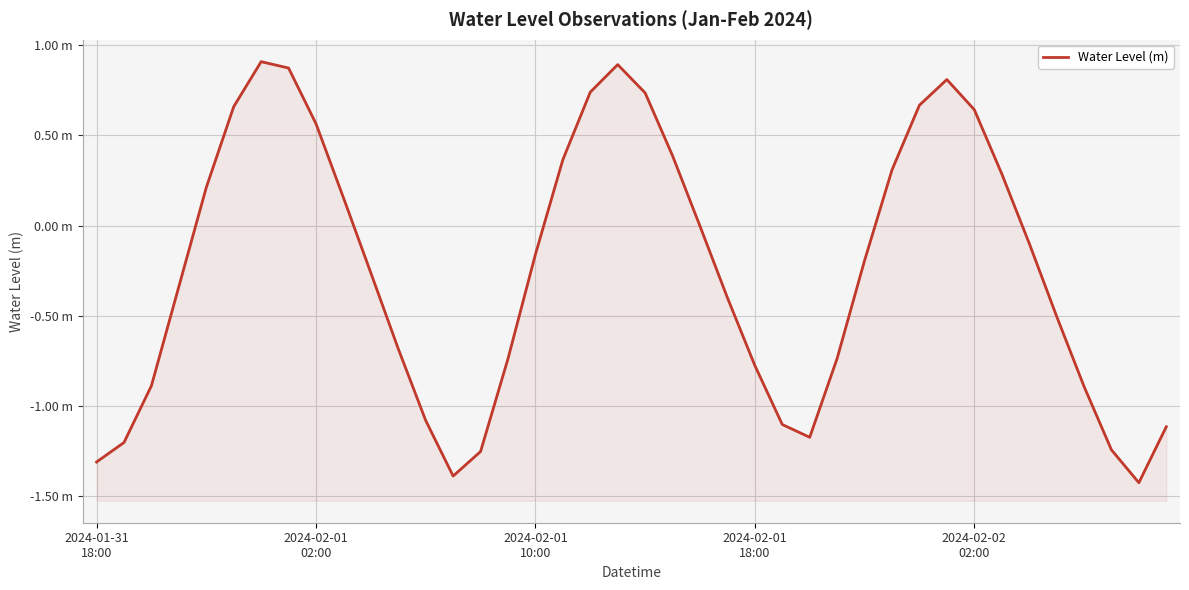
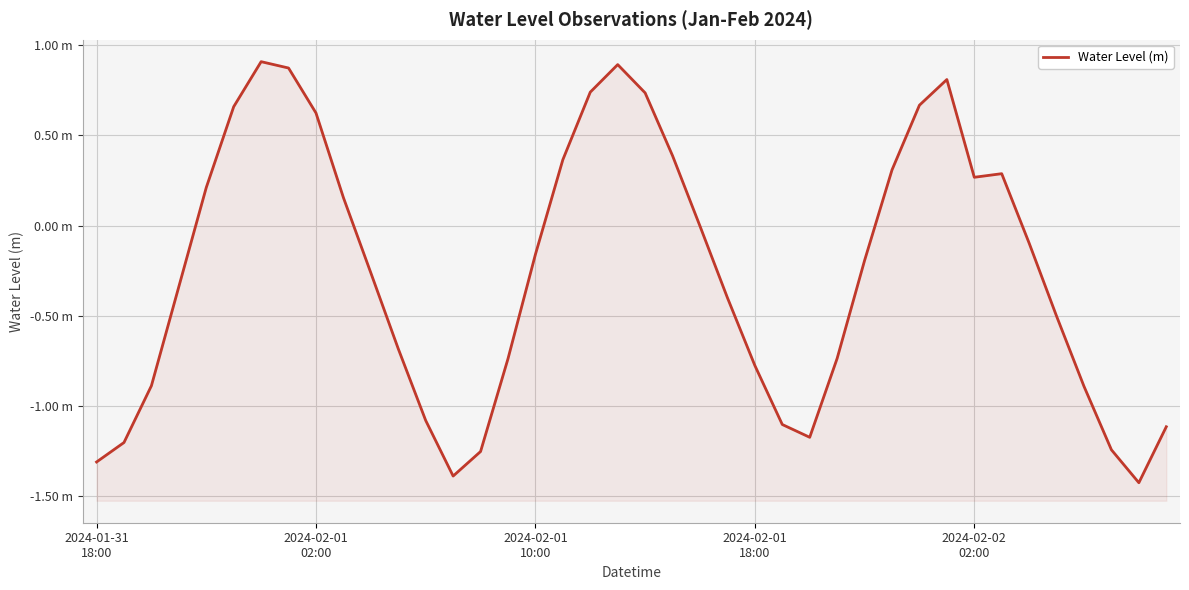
  {
    "2024-01-31 18:00": "-1.31 m",
-   "2024-02-01 02:00": "0.56 m",
+   "2024-02-01 02:00": "0.62 m",
    "2024-02-01 10:00": "-0.16 m",
    "2024-02-01 18:00": "-0.78 m",
-   "2024-02-02 02:00": "0.64 m"
+   "2024-02-02 02:00": "0.27 m"
  }
